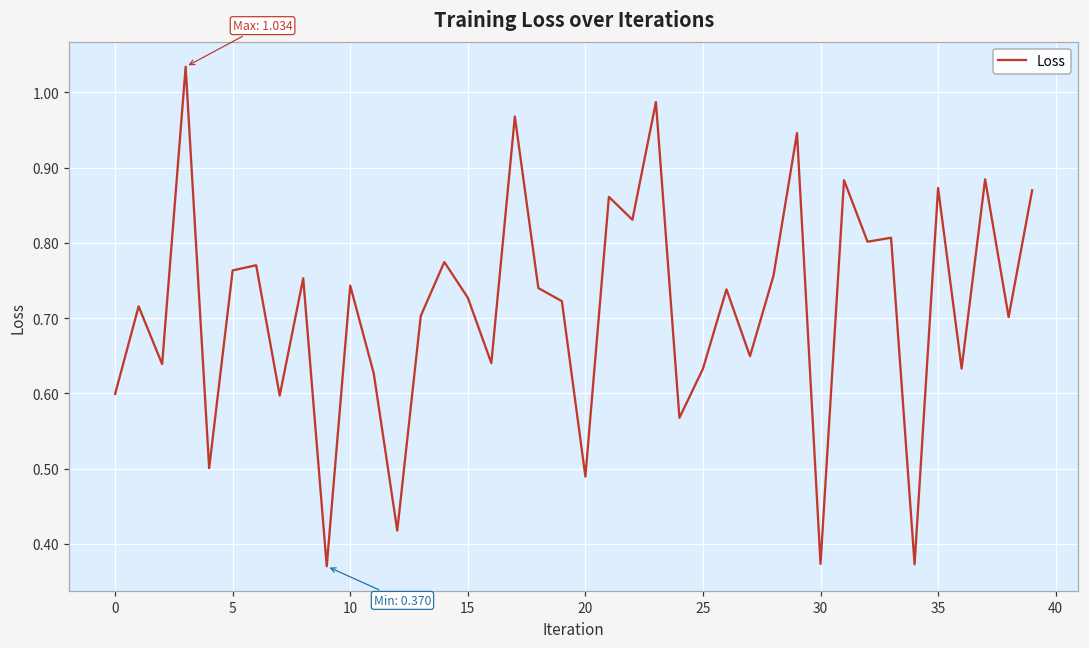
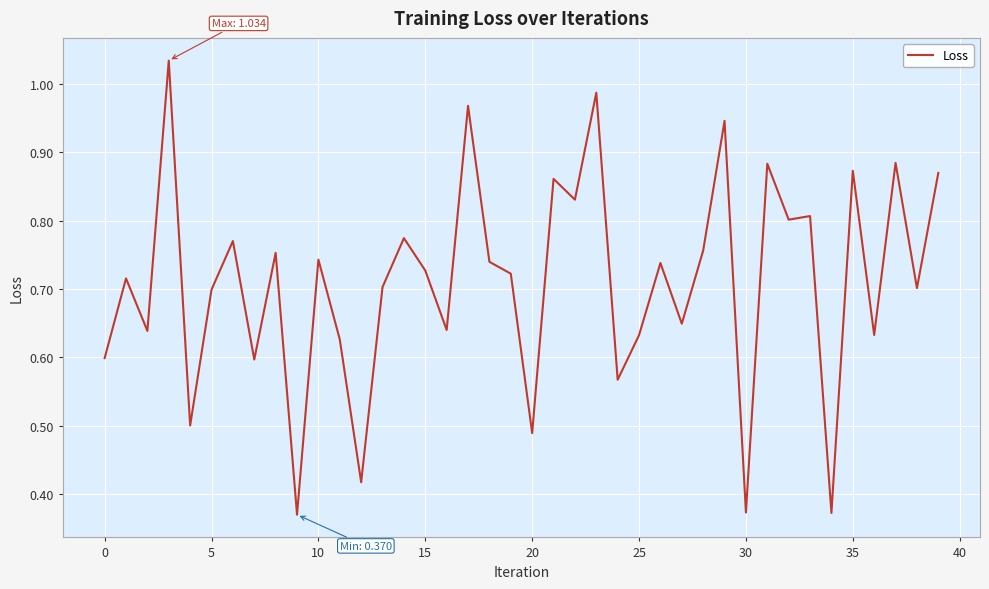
  {
    "0": 0.60,
-   "5": 0.76,
+   "5": 0.70,
    "10": 0.74,
    "15": 0.73,
    "20": 0.49,
    "25": 0.63,
    "30": 0.37,
    "35": 0.87
  }
